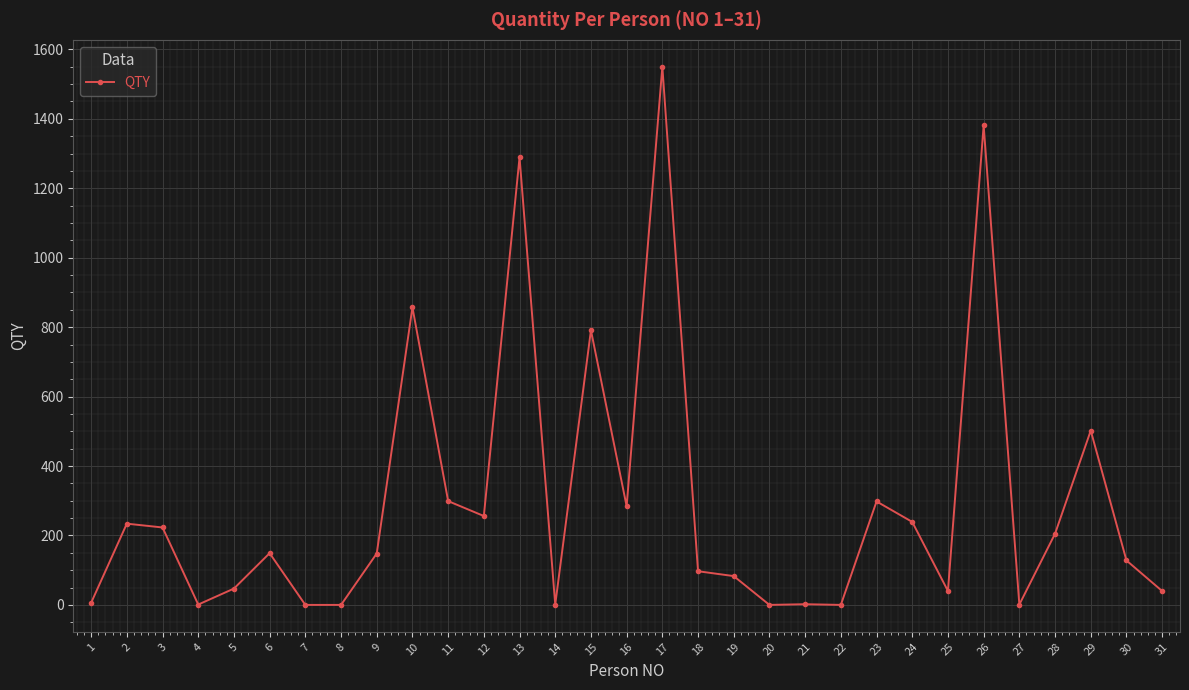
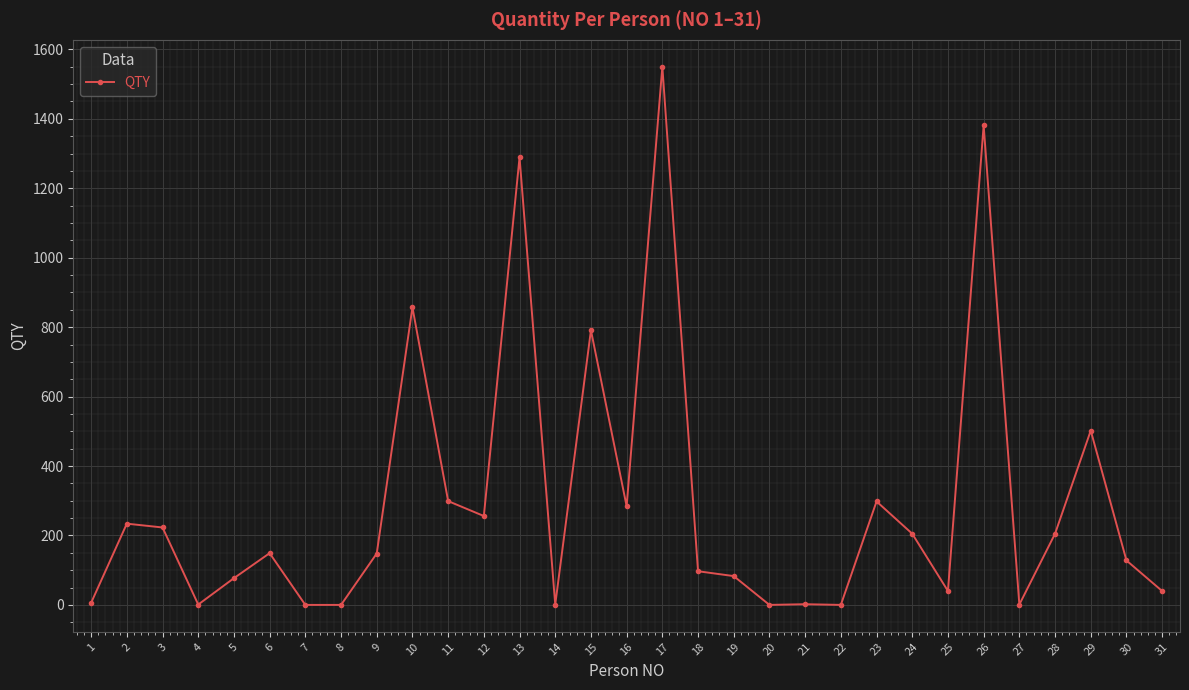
  {
    "1": 10,
    "2": 230,
    "3": 220,
    "4": 0,
-   "5": 50,
+   "5": 80,
    "6": 150,
    "7": 0,
    "8": 0,
    "9": 150,
    "10": 860,
    "11": 300,
    "12": 260,
    "13": 1290,
    "14": 0,
    "15": 790,
    "16": 280,
    "17": 1550,
    "18": 100,
    "19": 80,
    "20": 0,
    "21": 0,
    "22": 0,
    "23": 300,
-   "24": 240,
+   "24": 210,
    "25": 40,
    "26": 1380,
    "27": 0,
    "28": 210,
    "29": 500,
    "30": 130,
    "31": 40
  }
